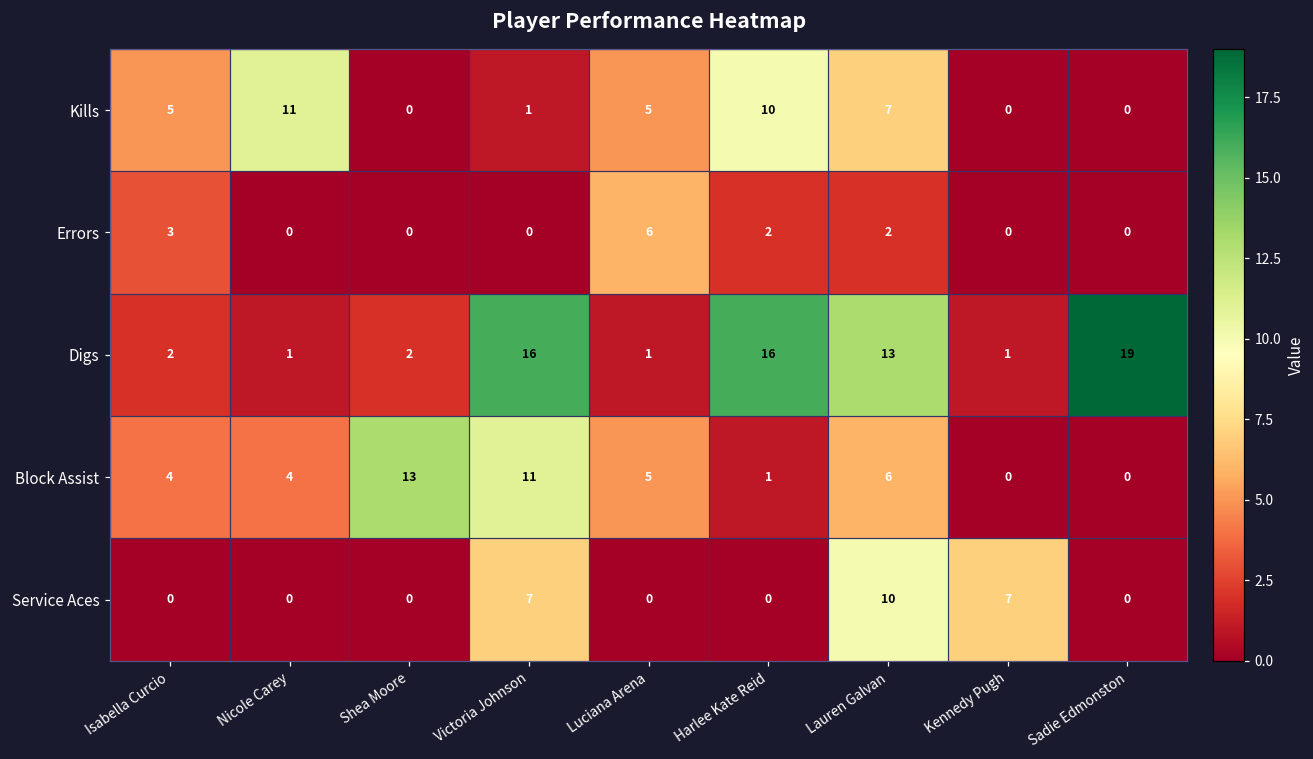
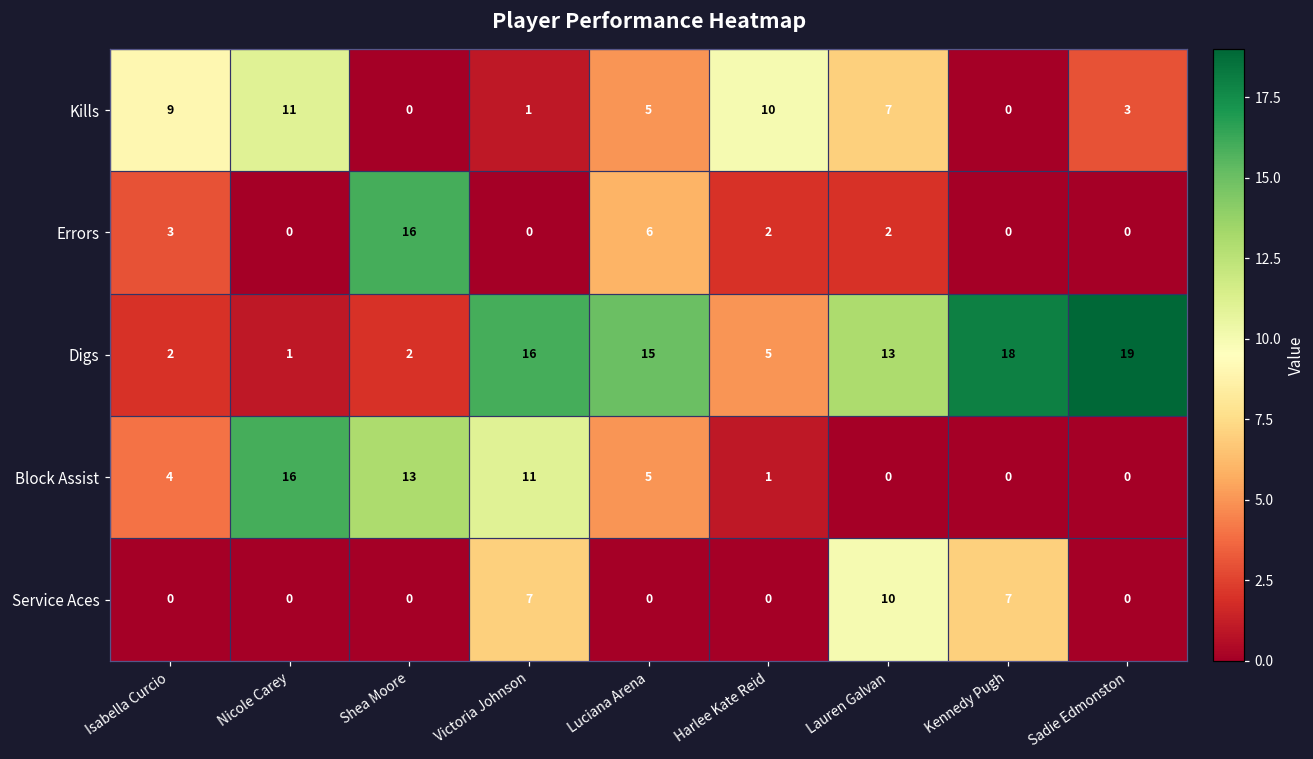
  {
    "Kills": {
-     "Isabella Curcio": 5,
+     "Isabella Curcio": 9,
      "Nicole Carey": 11,
      "Shea Moore": 0,
      "Victoria Johnson": 1,
      "Luciana Arena": 5,
      "Harlee Kate Reid": 10,
      "Lauren Galvan": 7,
      "Kennedy Pugh": 0,
-     "Sadie Edmonston": 0
+     "Sadie Edmonston": 3
    },
    "Errors": {
      "Isabella Curcio": 3,
      "Nicole Carey": 0,
-     "Shea Moore": 0,
+     "Shea Moore": 16,
      "Victoria Johnson": 0,
      "Luciana Arena": 6,
      "Harlee Kate Reid": 2,
      "Lauren Galvan": 2,
      "Kennedy Pugh": 0,
      "Sadie Edmonston": 0
    },
    "Digs": {
      "Isabella Curcio": 2,
      "Nicole Carey": 1,
      "Shea Moore": 2,
      "Victoria Johnson": 16,
-     "Luciana Arena": 1,
-     "Harlee Kate Reid": 16,
+     "Luciana Arena": 15,
+     "Harlee Kate Reid": 5,
      "Lauren Galvan": 13,
-     "Kennedy Pugh": 1,
+     "Kennedy Pugh": 18,
      "Sadie Edmonston": 19
    },
    "Block Assist": {
      "Isabella Curcio": 4,
-     "Nicole Carey": 4,
+     "Nicole Carey": 16,
      "Shea Moore": 13,
      "Victoria Johnson": 11,
      "Luciana Arena": 5,
      "Harlee Kate Reid": 1,
-     "Lauren Galvan": 6,
+     "Lauren Galvan": 0,
      "Kennedy Pugh": 0,
      "Sadie Edmonston": 0
    },
    "Service Aces": {
      "Isabella Curcio": 0,
      "Nicole Carey": 0,
      "Shea Moore": 0,
      "Victoria Johnson": 7,
      "Luciana Arena": 0,
      "Harlee Kate Reid": 0,
      "Lauren Galvan": 10,
      "Kennedy Pugh": 7,
      "Sadie Edmonston": 0
    }
  }
